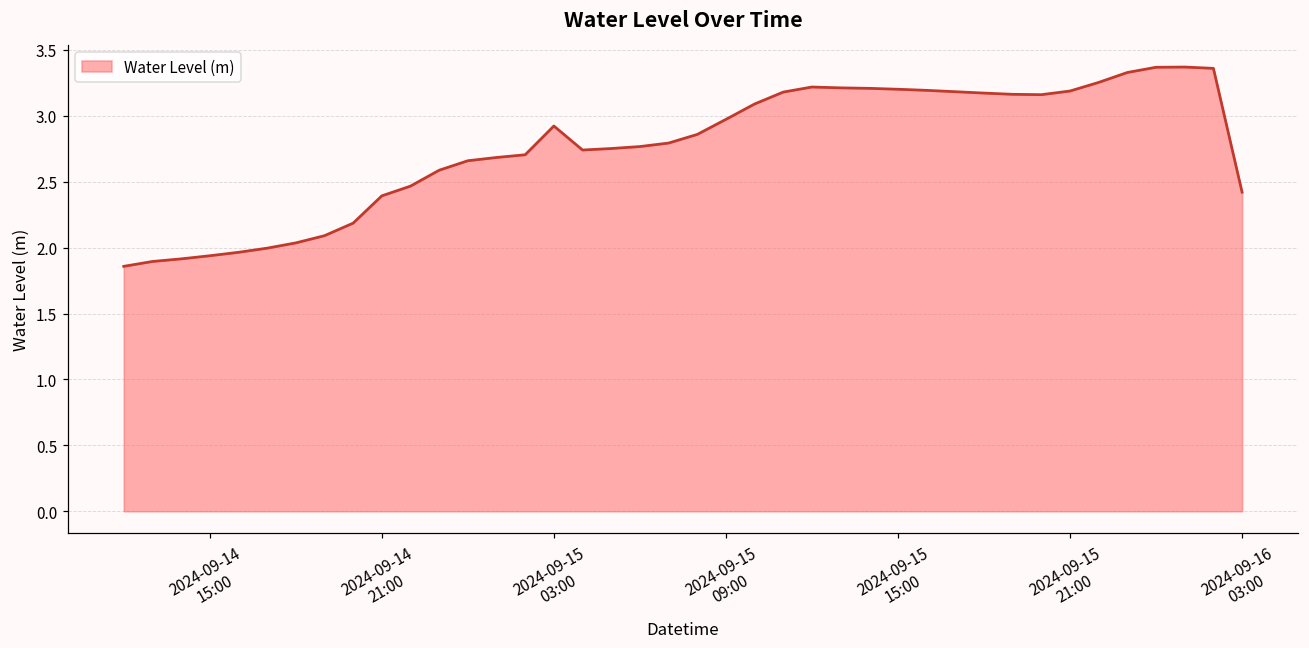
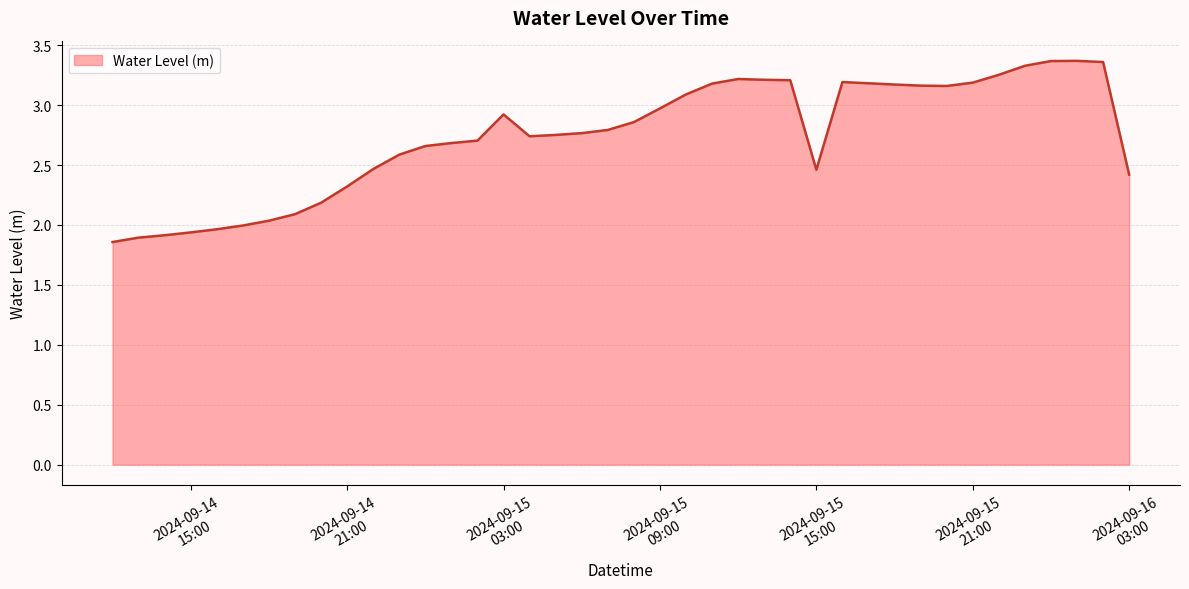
  {
    "2024-09-14 15:00": 1.94,
-   "2024-09-14 21:00": 2.39,
+   "2024-09-14 21:00": 2.32,
    "2024-09-15 03:00": 2.92,
    "2024-09-15 09:00": 2.97,
-   "2024-09-15 15:00": 3.20,
+   "2024-09-15 15:00": 2.46,
    "2024-09-15 21:00": 3.19,
    "2024-09-16 03:00": 2.42
  }
